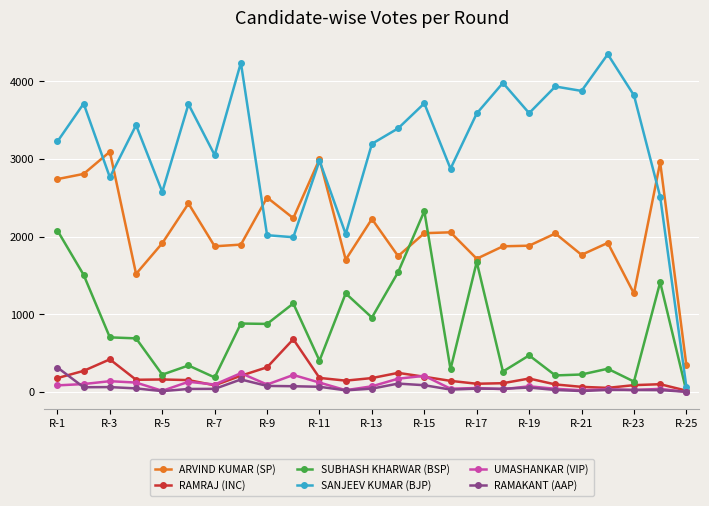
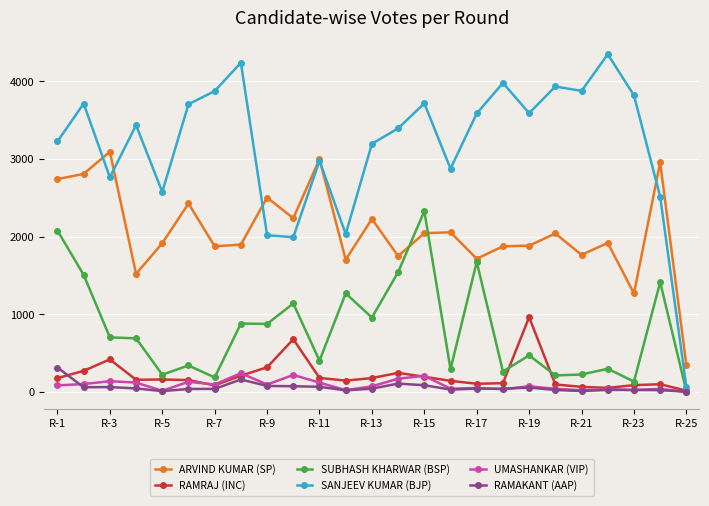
  {
    "ARVIND KUMAR (SP)": {
      "R-1": 2700,
      "R-3": 3100,
      "R-5": 1900,
      "R-7": 1900,
      "R-9": 2500,
      "R-13": 2200,
      "R-15": 2000,
      "R-17": 1700,
      "R-19": 1900,
      "R-21": 1800,
      "R-23": 1300,
      "R-25": 300
    },
    "RAMRAJ (INC)": {
      "R-1": 200,
      "R-3": 400,
      "R-5": 200,
      "R-9": 300,
      "R-11": 200,
      "R-13": 200,
      "R-17": 100,
-     "R-19": 200,
+     "R-19": 1000,
      "R-21": 100,
      "R-23": 100
    },
    "SUBHASH KHARWAR (BSP)": {
      "R-1": 2100,
      "R-3": 700,
      "R-5": 200,
      "R-7": 200,
      "R-9": 900,
      "R-11": 400,
      "R-13": 1000,
      "R-15": 2300,
      "R-17": 1700,
      "R-19": 500,
      "R-21": 200,
      "R-23": 100
    },
    "SANJEEV KUMAR (BJP)": {
      "R-1": 3200,
      "R-3": 2800,
      "R-5": 2600,
-     "R-7": 3000,
+     "R-7": 3900,
      "R-9": 2000,
      "R-13": 3200,
      "R-15": 3700,
      "R-17": 3600,
      "R-19": 3600,
      "R-21": 3900,
      "R-23": 3800,
      "R-25": 100
    },
    "UMASHANKAR (VIP)": {
      "R-1": 100,
      "R-3": 100,
      "R-11": 100
    },
    "RAMAKANT (AAP)": {
      "R-1": 300,
      "R-3": 100,
      "R-7": 0,
      "R-11": 100,
      "R-15": 100
    }
  }
